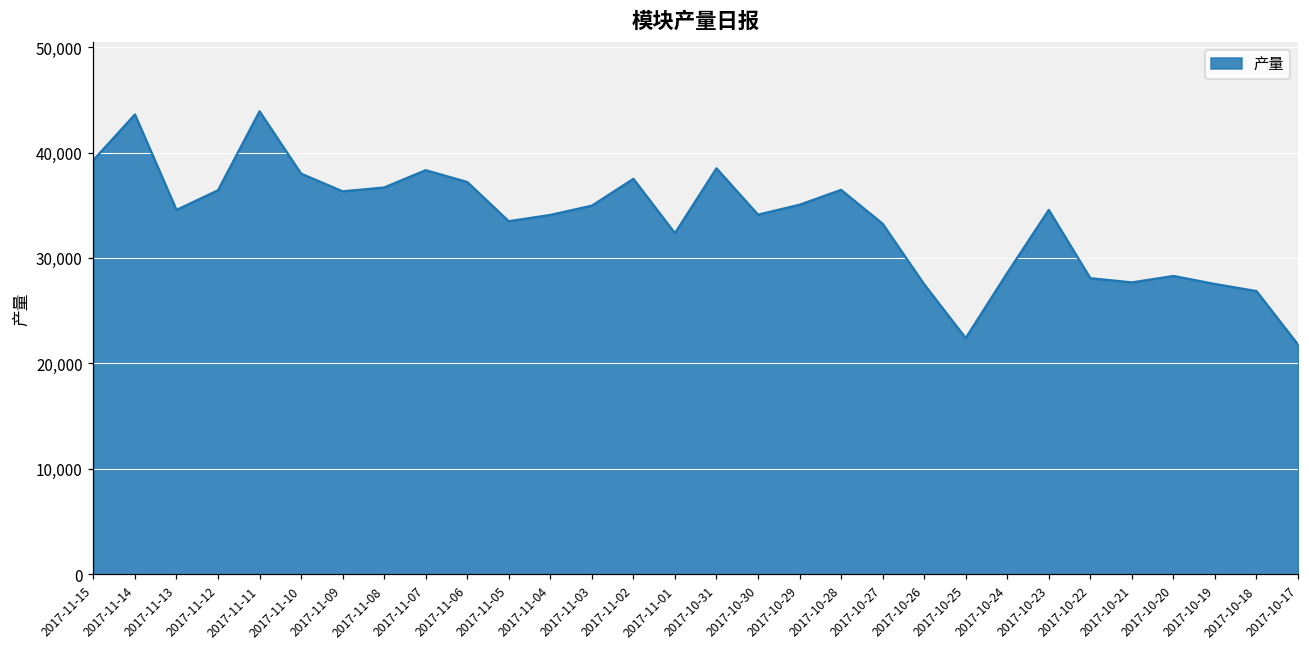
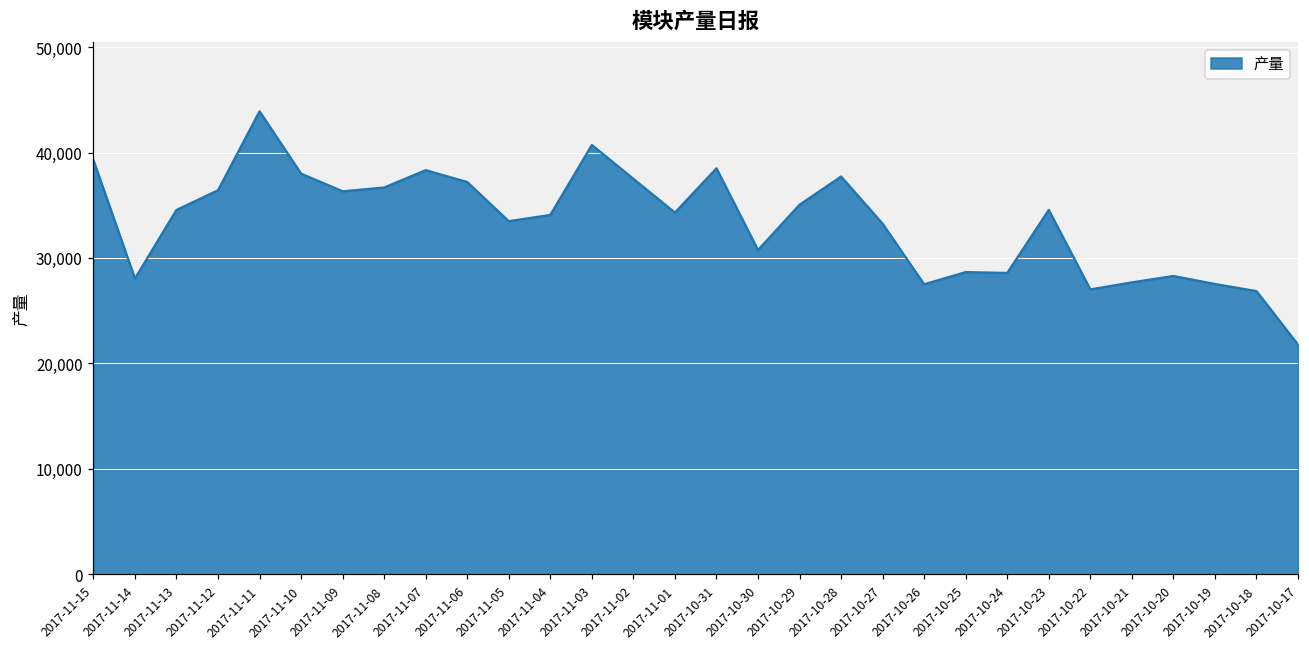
  {
    "2017-11-15": "39,000",
-   "2017-11-14": "44,000",
+   "2017-11-14": "28,000",
    "2017-11-13": "35,000",
    "2017-11-12": "36,000",
    "2017-11-11": "44,000",
    "2017-11-10": "38,000",
    "2017-11-09": "36,000",
    "2017-11-08": "37,000",
    "2017-11-07": "38,000",
    "2017-11-06": "37,000",
    "2017-11-05": "33,000",
    "2017-11-04": "34,000",
-   "2017-11-03": "35,000",
+   "2017-11-03": "41,000",
    "2017-11-02": "38,000",
-   "2017-11-01": "32,000",
+   "2017-11-01": "34,000",
    "2017-10-31": "38,000",
-   "2017-10-30": "34,000",
+   "2017-10-30": "31,000",
    "2017-10-29": "35,000",
-   "2017-10-28": "36,000",
+   "2017-10-28": "38,000",
    "2017-10-27": "33,000",
    "2017-10-26": "27,000",
-   "2017-10-25": "22,000",
+   "2017-10-25": "29,000",
    "2017-10-24": "29,000",
    "2017-10-23": "35,000",
-   "2017-10-22": "28,000",
+   "2017-10-22": "27,000",
    "2017-10-21": "28,000",
    "2017-10-20": "28,000",
    "2017-10-19": "28,000",
    "2017-10-18": "27,000",
    "2017-10-17": "22,000"
  }
